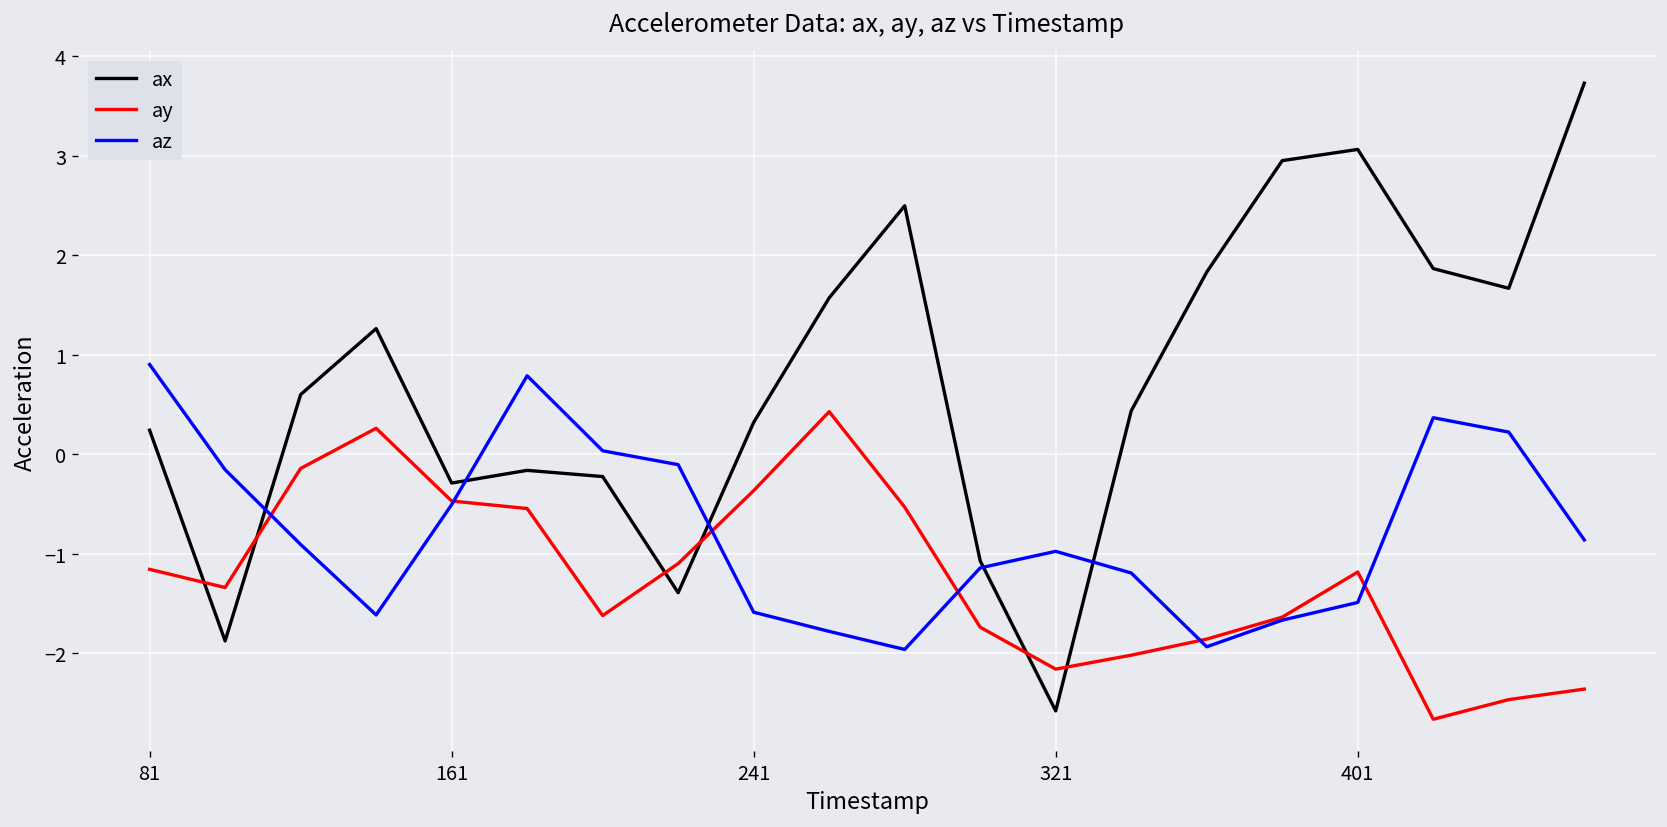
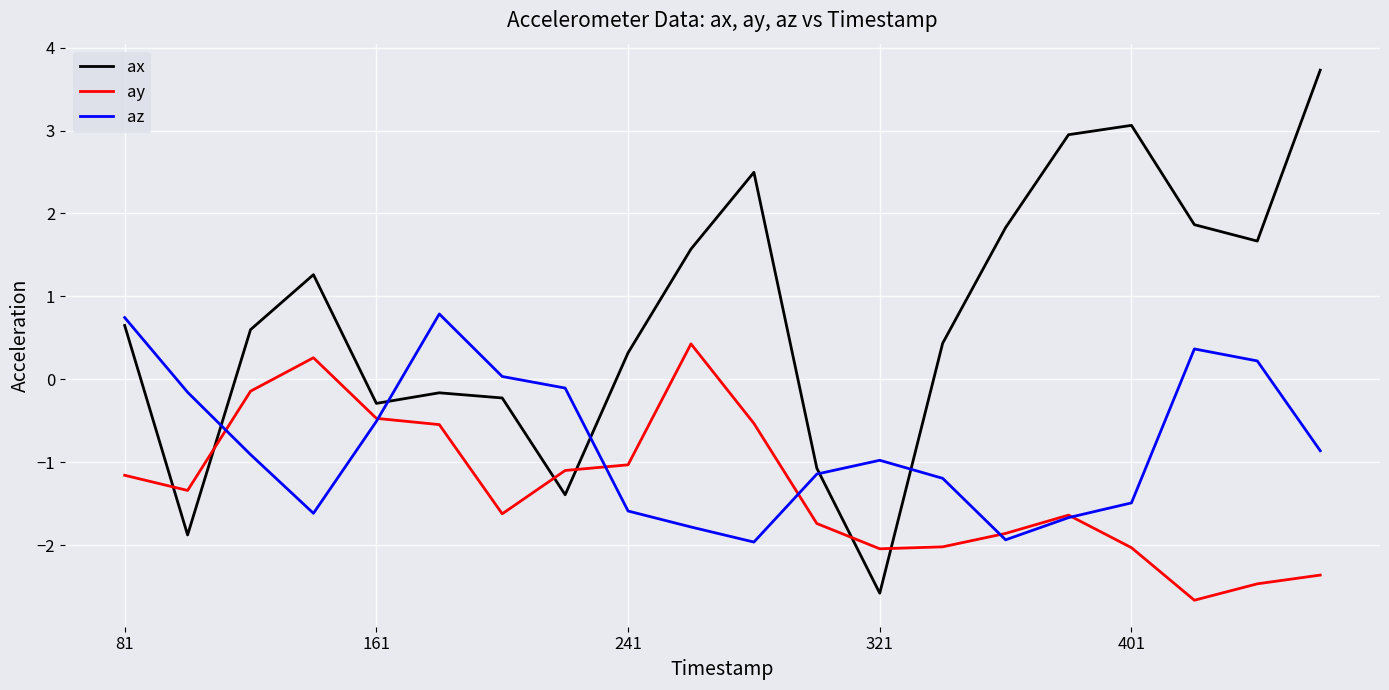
  {
    "ax": {
-     "81": 0.2,
+     "81": 0.6,
      "161": -0.3,
      "241": 0.3,
      "321": -2.6,
      "401": 3.1
    },
    "ay": {
      "81": -1.2,
      "161": -0.5,
-     "241": -0.4,
-     "321": -2.2,
-     "401": -1.2
+     "241": -1.0,
+     "321": -2.0,
+     "401": -2.0
    },
    "az": {
-     "81": 0.9,
+     "81": 0.7,
      "161": -0.5,
      "241": -1.6,
      "321": -1.0,
      "401": -1.5
    }
  }
